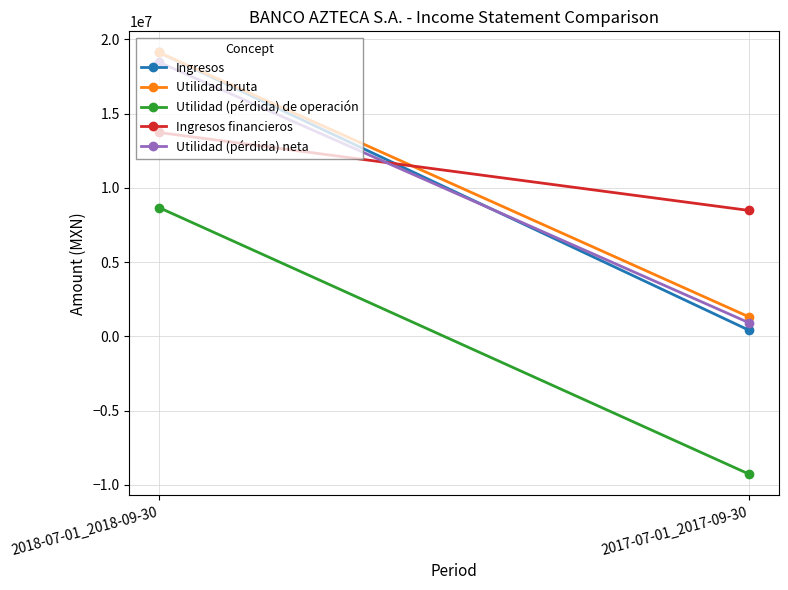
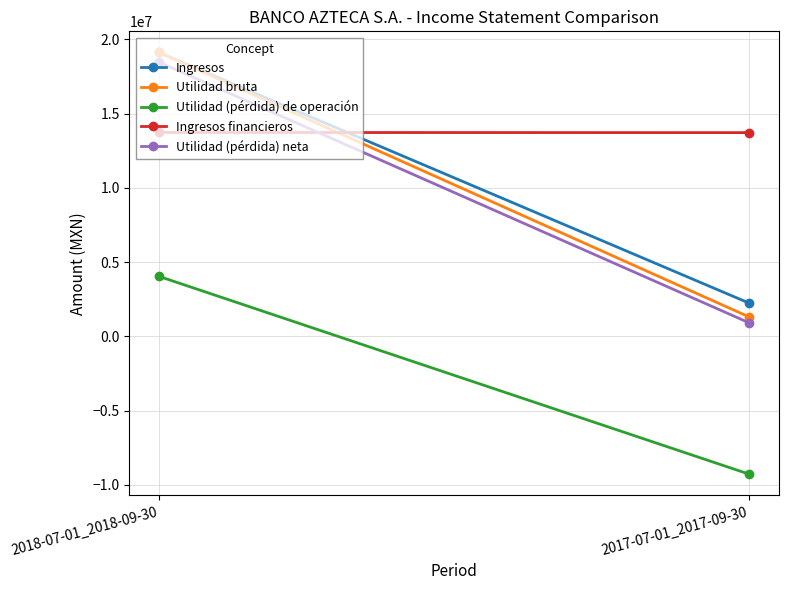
  {
    "Ingresos": {
-     "2017-07-01_2017-09-30": 400000
+     "2017-07-01_2017-09-30": 2200000
    },
    "Utilidad bruta": {
      "2017-07-01_2017-09-30": 1300000
    },
    "Utilidad (pérdida) de operación": {
-     "2018-07-01_2018-09-30": 8700000,
+     "2018-07-01_2018-09-30": 4000000,
      "2017-07-01_2017-09-30": -9300000
    },
    "Ingresos financieros": {
-     "2017-07-01_2017-09-30": 8500000
+     "2017-07-01_2017-09-30": 13700000
    },
    "Utilidad (pérdida) neta": {
      "2017-07-01_2017-09-30": 900000
    }
  }
